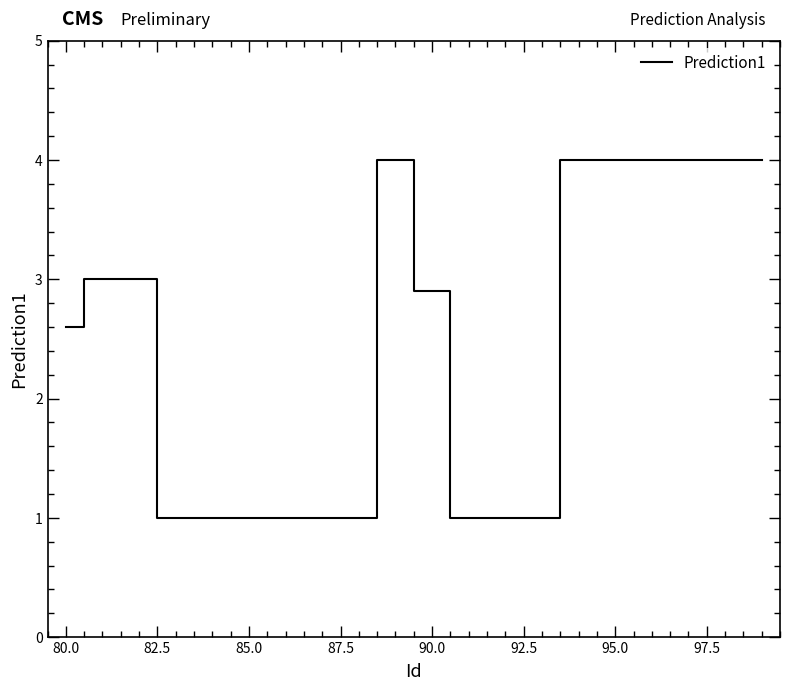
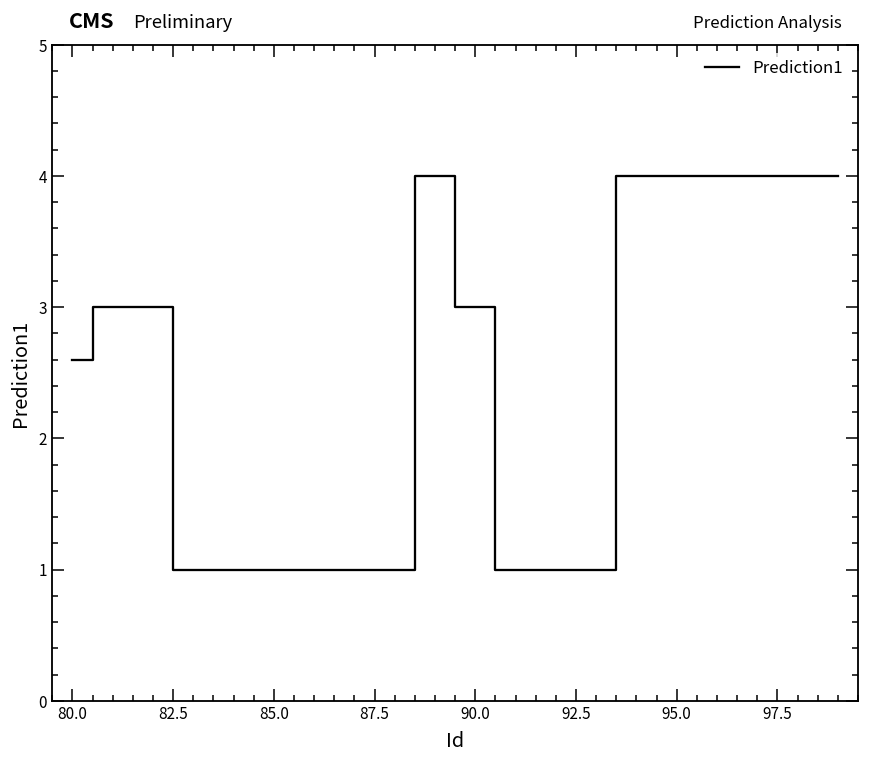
  {
    "80.0": 2.6,
    "85.0": 1.0,
-   "90.0": 2.9,
+   "90.0": 3.0,
    "95.0": 4.0
  }
